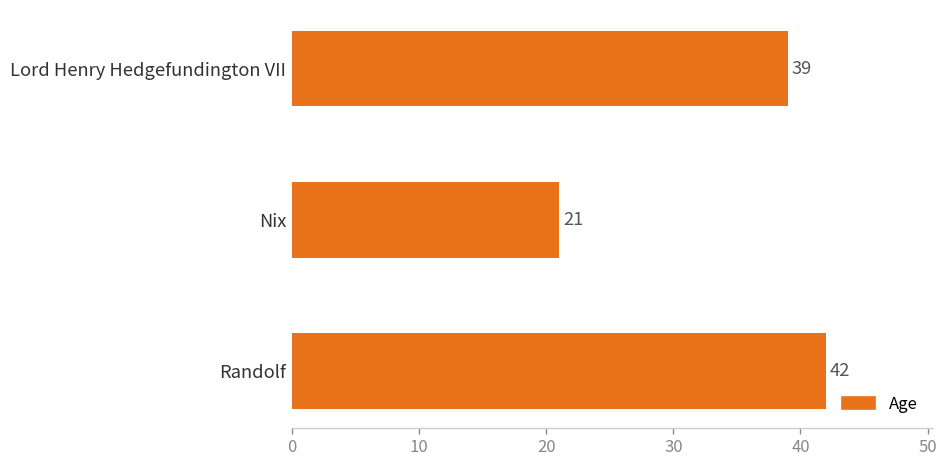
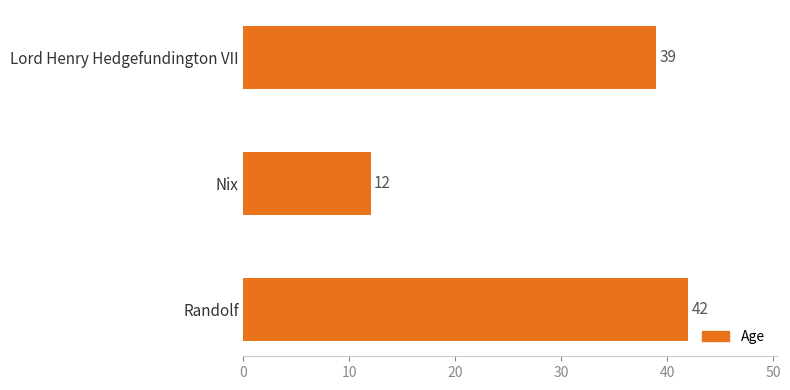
  {
    "Lord Henry Hedgefundington VII": 39,
-   "Nix": 21,
+   "Nix": 12,
    "Randolf": 42
  }
